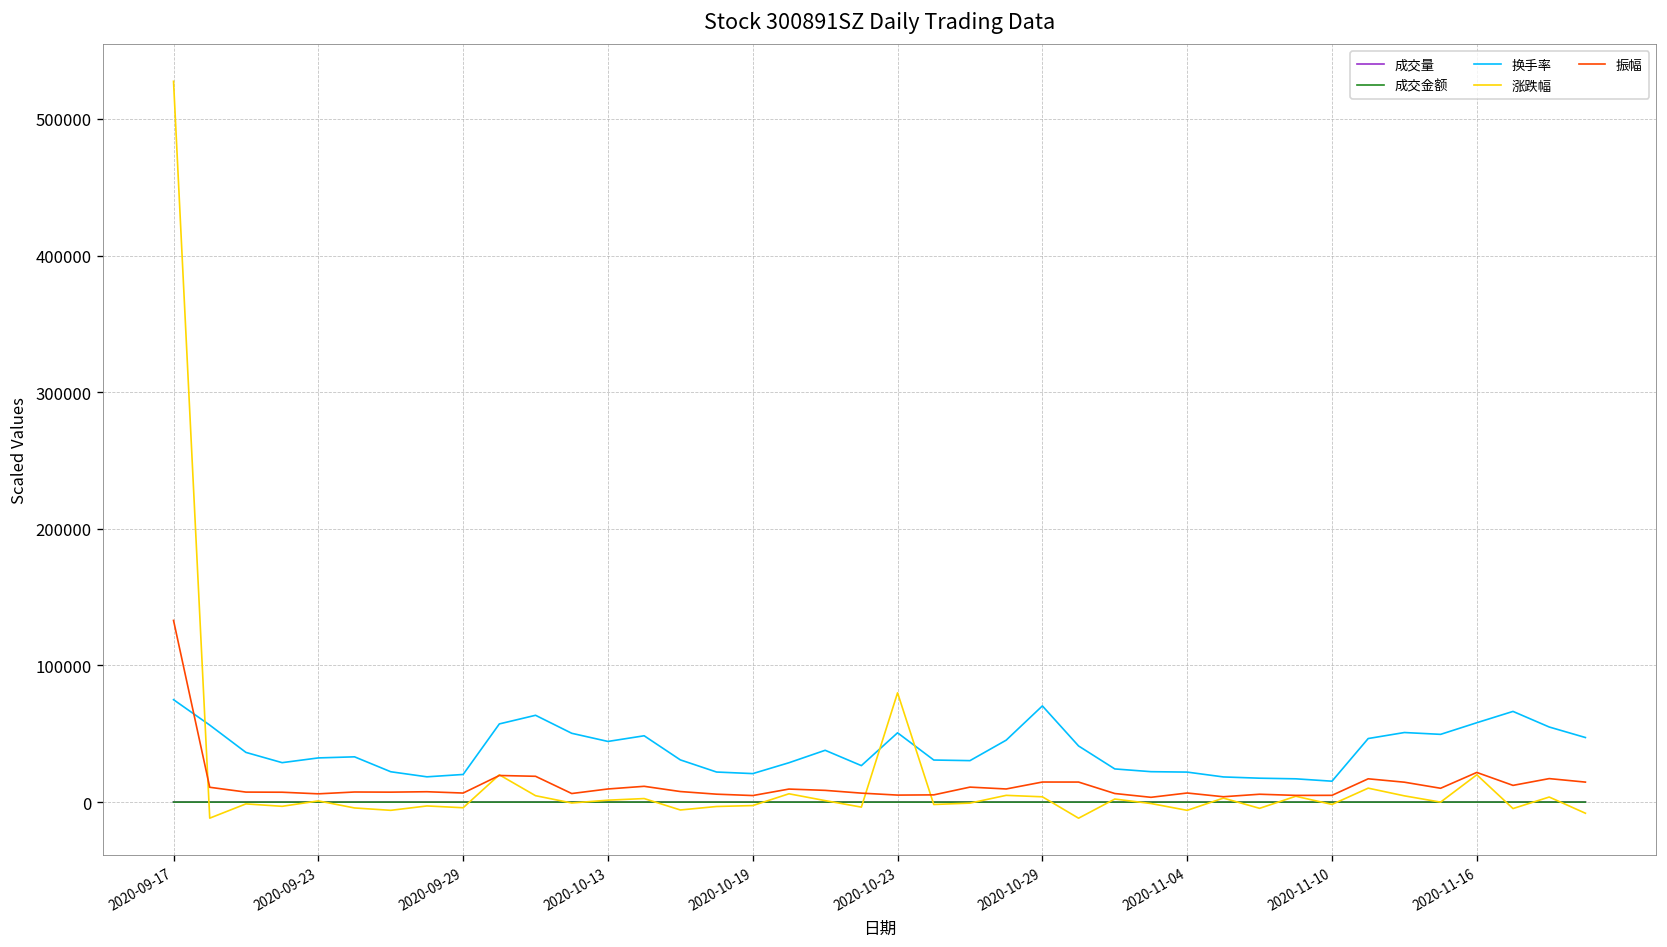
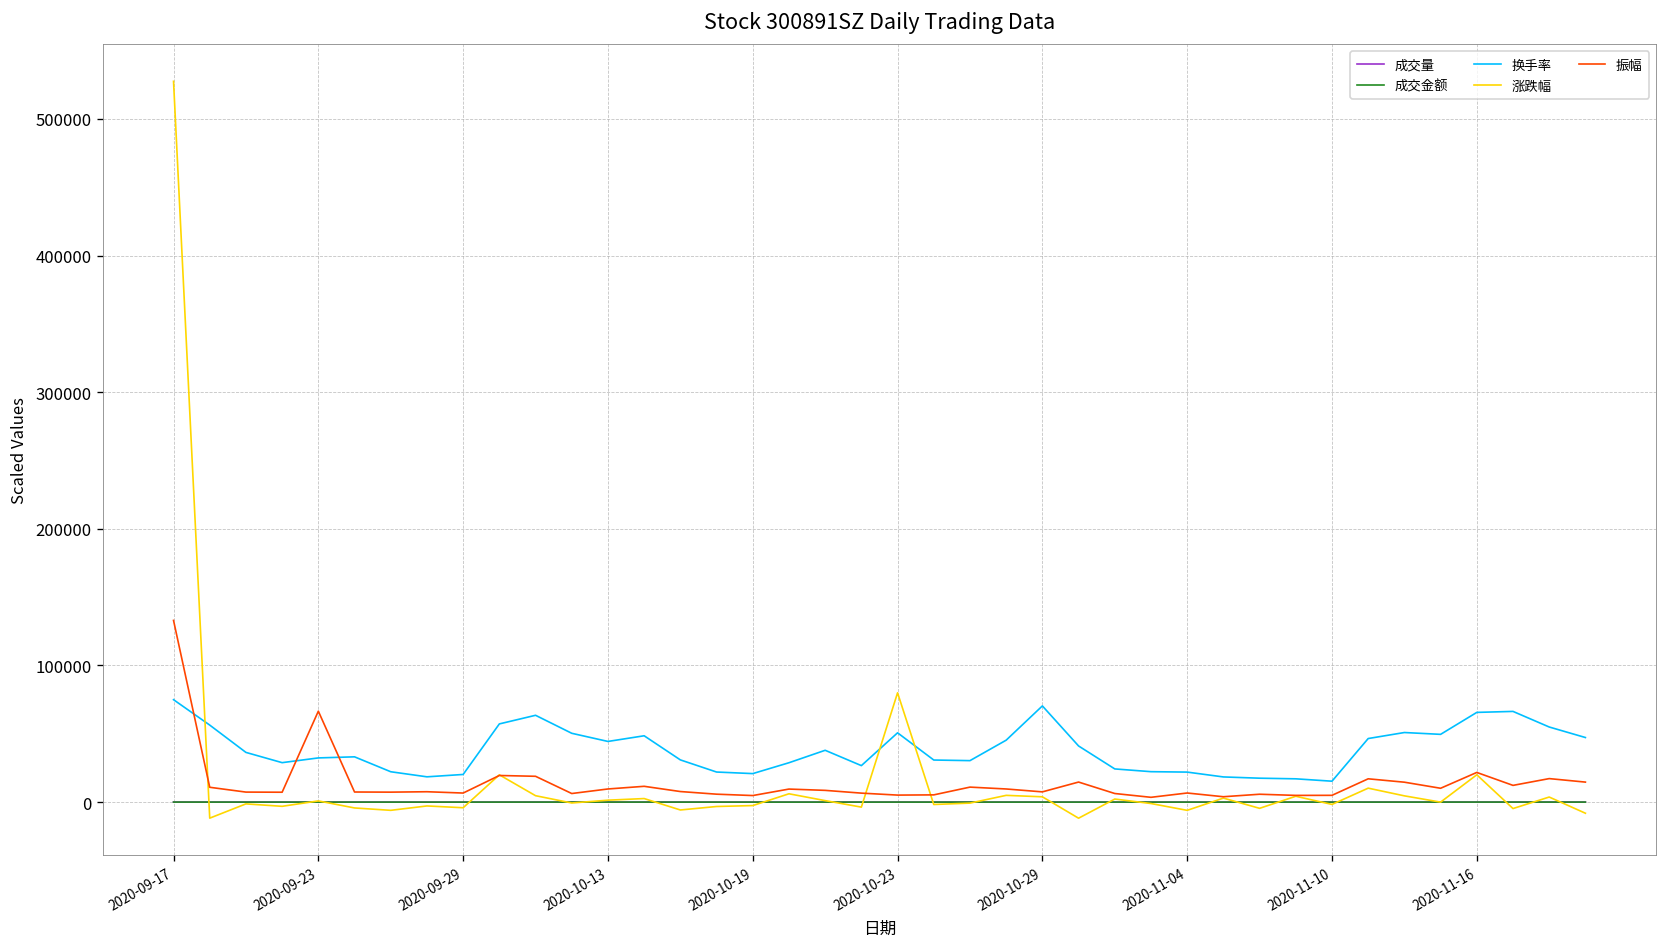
  {
    "成交金额": {
      "2020-09-17": 0,
      "2020-09-29": 0,
      "2020-10-19": 0,
      "2020-10-23": 0,
      "2020-10-29": 0,
      "2020-11-04": 0,
      "2020-11-16": 0
    },
    "换手率": {
      "2020-09-17": 75000,
      "2020-09-23": 32000,
      "2020-09-29": 20000,
      "2020-10-13": 44000,
      "2020-10-19": 21000,
      "2020-10-23": 51000,
      "2020-10-29": 70000,
      "2020-11-04": 22000,
      "2020-11-10": 15000,
-     "2020-11-16": 58000
+     "2020-11-16": 66000
    },
    "涨跌幅": {
      "2020-09-17": 527000,
      "2020-09-29": -4000,
      "2020-10-19": -3000,
      "2020-10-23": 80000,
      "2020-10-29": 4000,
      "2020-11-04": -6000
    },
    "振幅": {
      "2020-09-17": 133000,
-     "2020-09-23": 6000,
+     "2020-09-23": 67000,
      "2020-09-29": 7000,
      "2020-10-13": 10000,
      "2020-10-19": 5000,
      "2020-10-23": 5000,
-     "2020-10-29": 15000,
+     "2020-10-29": 8000,
      "2020-11-04": 7000,
      "2020-11-10": 5000
    }
  }
